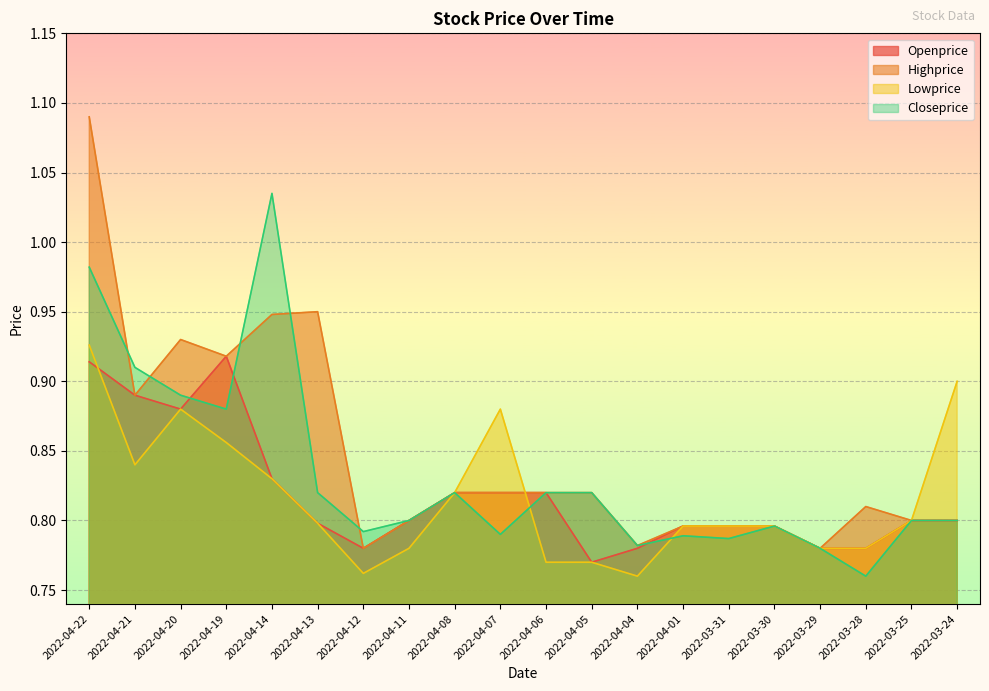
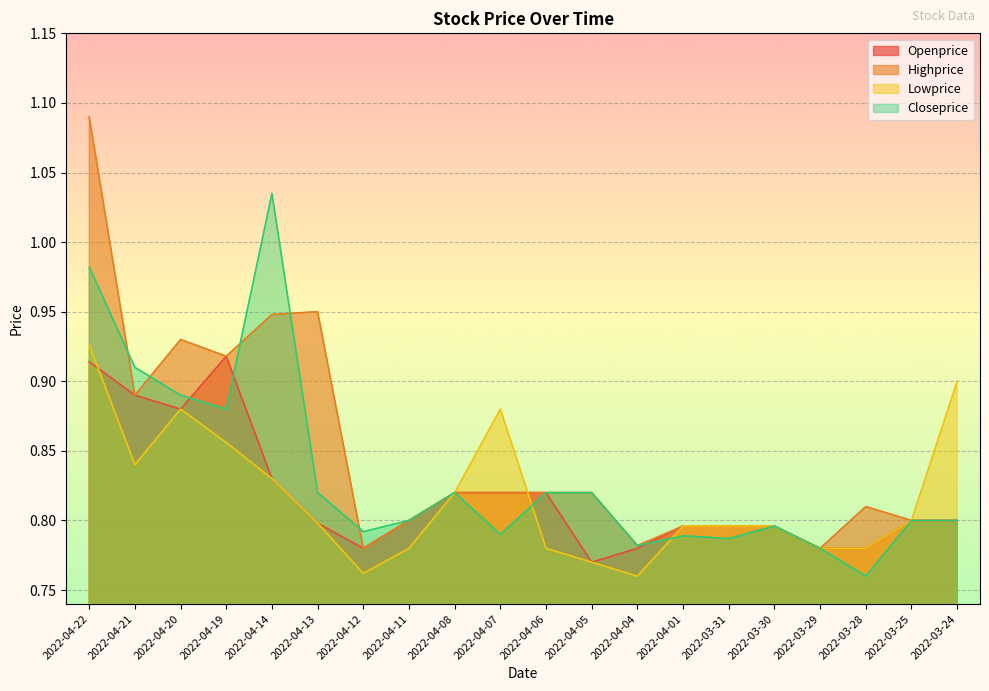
  {
    "Lowprice": {
      "2022-04-22": 0.926,
      "2022-04-21": 0.84,
      "2022-04-19": 0.856,
      "2022-04-12": 0.762,
      "2022-04-11": 0.78,
      "2022-04-07": 0.88,
-     "2022-04-06": 0.77,
+     "2022-04-06": 0.78,
      "2022-04-04": 0.76,
      "2022-03-24": 0.90
    },
    "Closeprice": {
      "2022-04-22": 0.982,
      "2022-04-21": 0.91,
      "2022-04-20": 0.89,
      "2022-04-19": 0.88,
      "2022-04-14": 1.035,
      "2022-04-13": 0.82,
      "2022-04-12": 0.792,
      "2022-04-07": 0.79,
      "2022-04-01": 0.79,
      "2022-03-31": 0.787,
      "2022-03-28": 0.76
    }
  }
